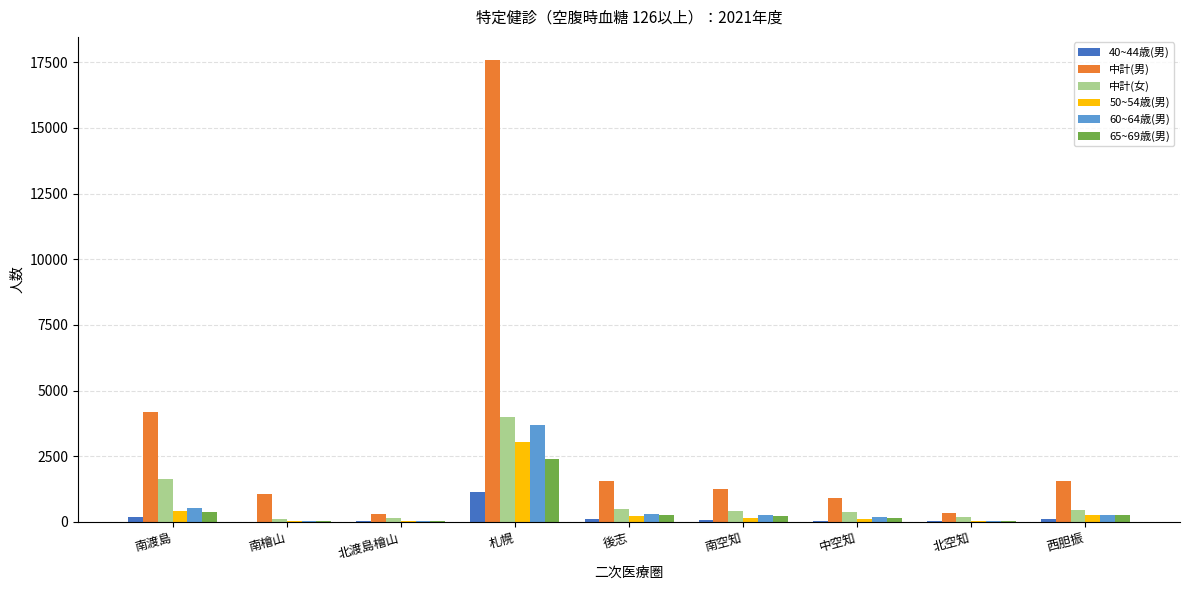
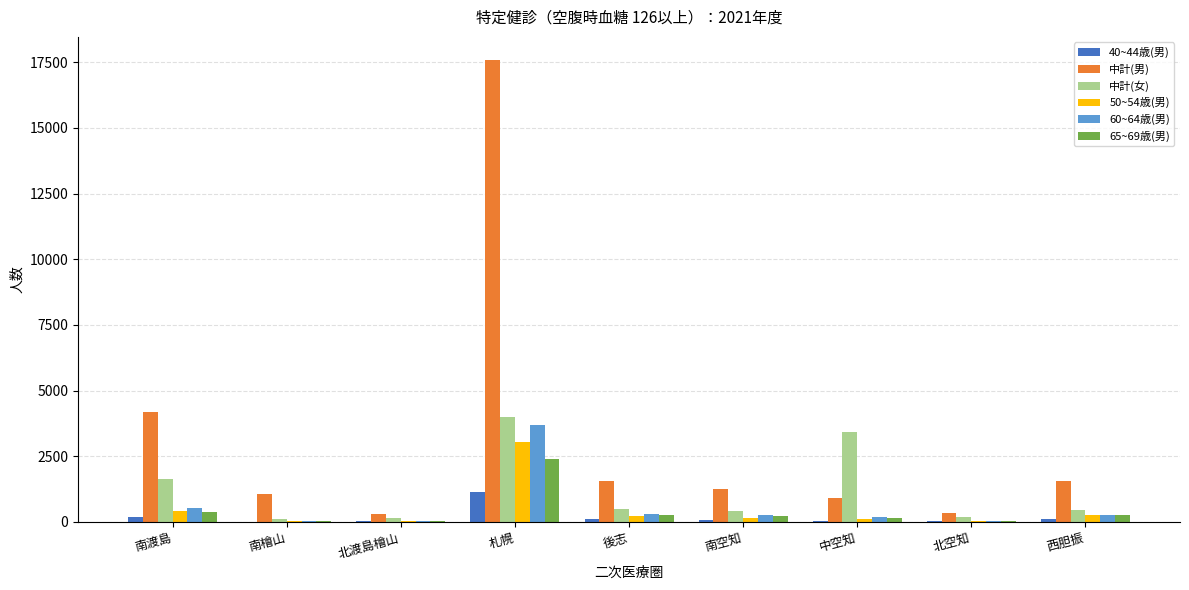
  {
    "中計(男)": {
      "南渡島": 4200,
      "南檜山": 1100,
      "北渡島檜山": 300,
      "札幌": 17600,
      "後志": 1600,
      "南空知": 1300,
      "中空知": 900,
      "北空知": 300,
      "西胆振": 1600
    },
    "中計(女)": {
      "南渡島": 1700,
      "南檜山": 100,
      "北渡島檜山": 100,
      "札幌": 4000,
      "後志": 500,
      "南空知": 400,
-     "中空知": 400,
+     "中空知": 3400,
      "北空知": 200,
      "西胆振": 400
    },
    "50~54歳(男)": {
      "南渡島": 400,
      "札幌": 3000,
      "後志": 200,
      "南空知": 100,
      "中空知": 100,
      "西胆振": 300
    },
    "65~69歳(男)": {
      "南渡島": 400,
      "札幌": 2400,
      "後志": 300,
      "南空知": 200,
      "中空知": 200,
      "西胆振": 300
    }
  }
